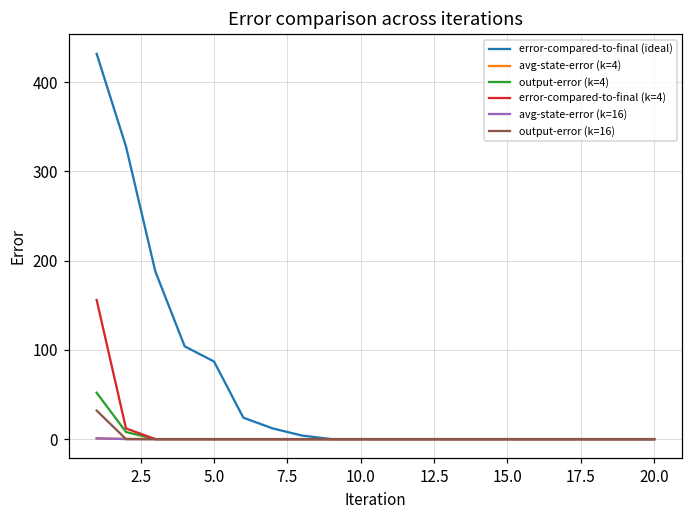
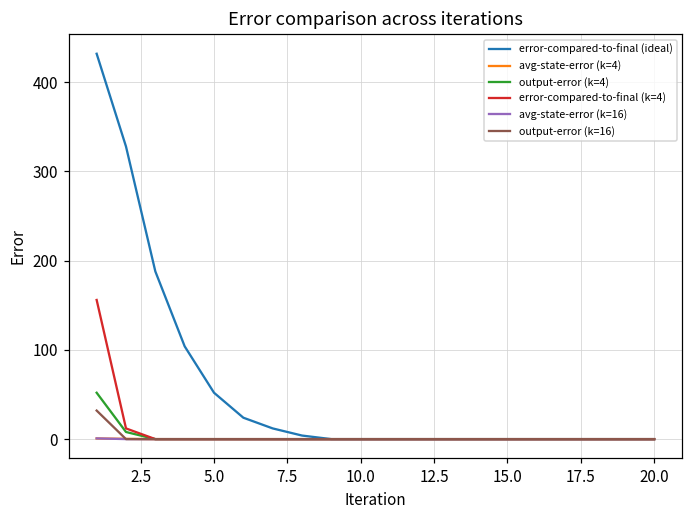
  {
    "error-compared-to-final (ideal)": {
-     "5.0": 90
+     "5.0": 50
    }
  }
